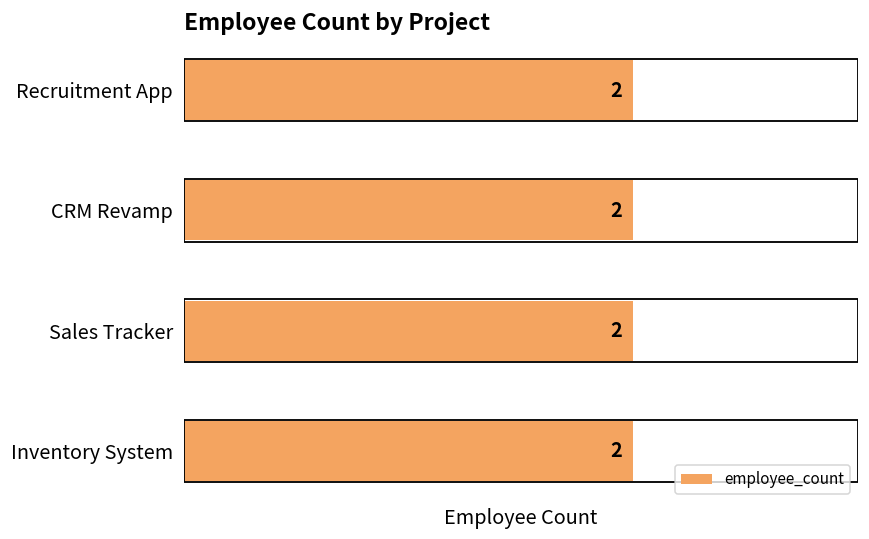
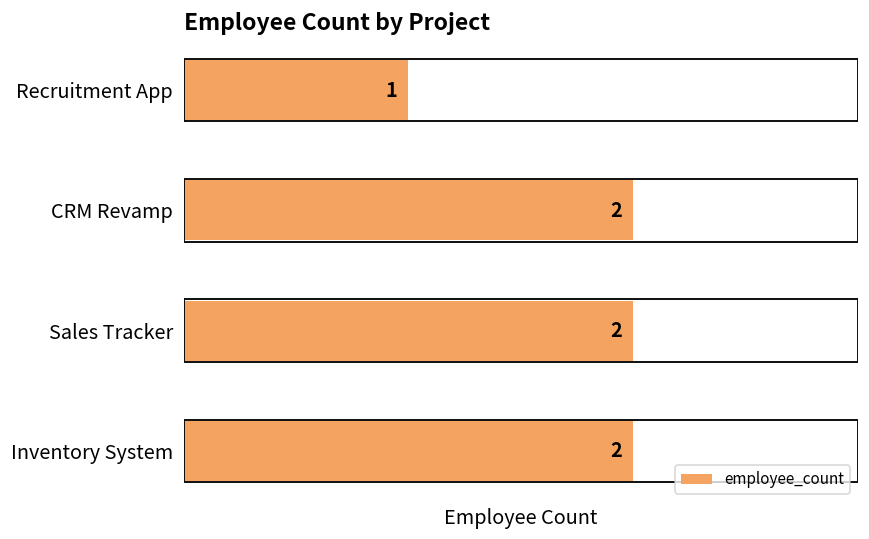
  {
-   "Recruitment App": 2,
+   "Recruitment App": 1,
    "CRM Revamp": 2,
    "Sales Tracker": 2,
    "Inventory System": 2
  }
